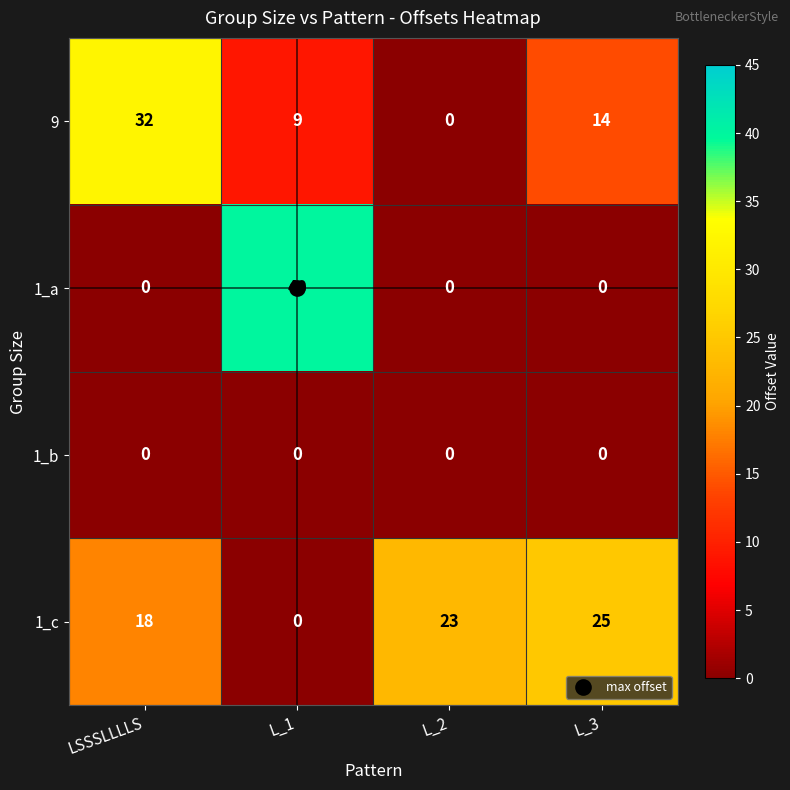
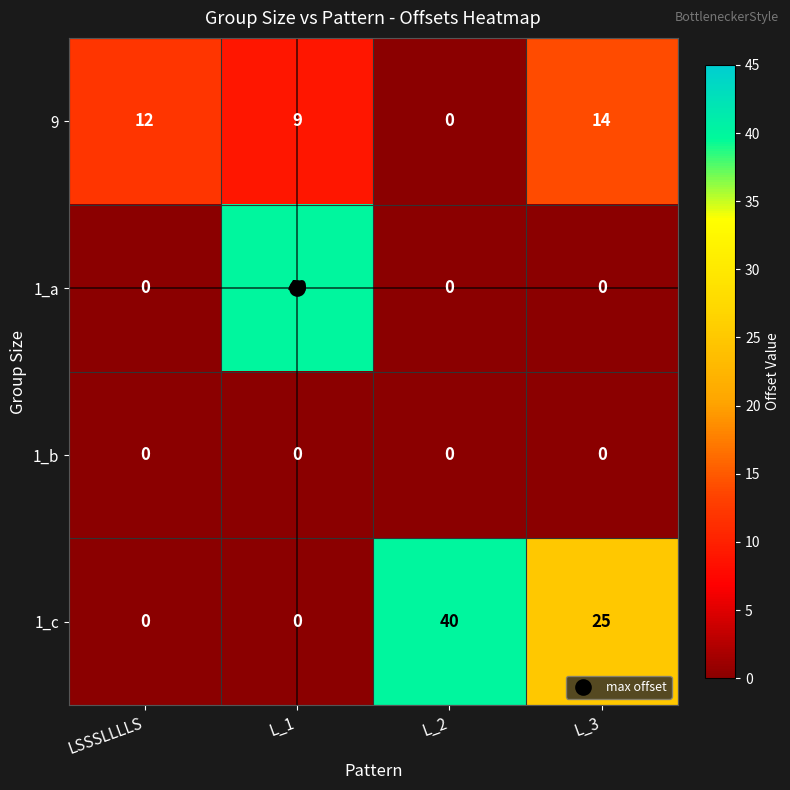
  {
    "9": {
-     "LSSSLLLLS": 32,
+     "LSSSLLLLS": 12,
      "L_1": 9,
      "L_2": 0,
      "L_3": 14
    },
    "1_a": {
      "LSSSLLLLS": 0,
      "L_2": 0,
      "L_3": 0
    },
    "1_b": {
      "LSSSLLLLS": 0,
      "L_1": 0,
      "L_2": 0,
      "L_3": 0
    },
    "1_c": {
-     "LSSSLLLLS": 18,
+     "LSSSLLLLS": 0,
      "L_1": 0,
-     "L_2": 23,
+     "L_2": 40,
      "L_3": 25
    }
  }
